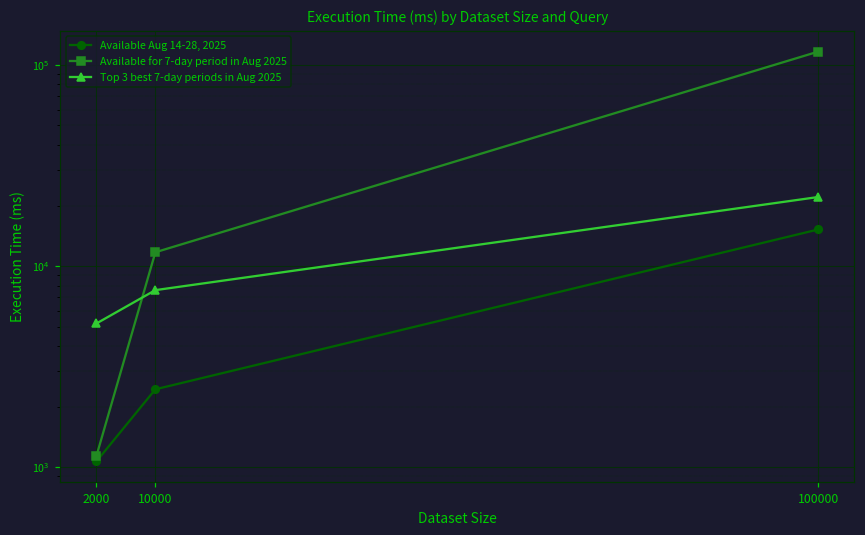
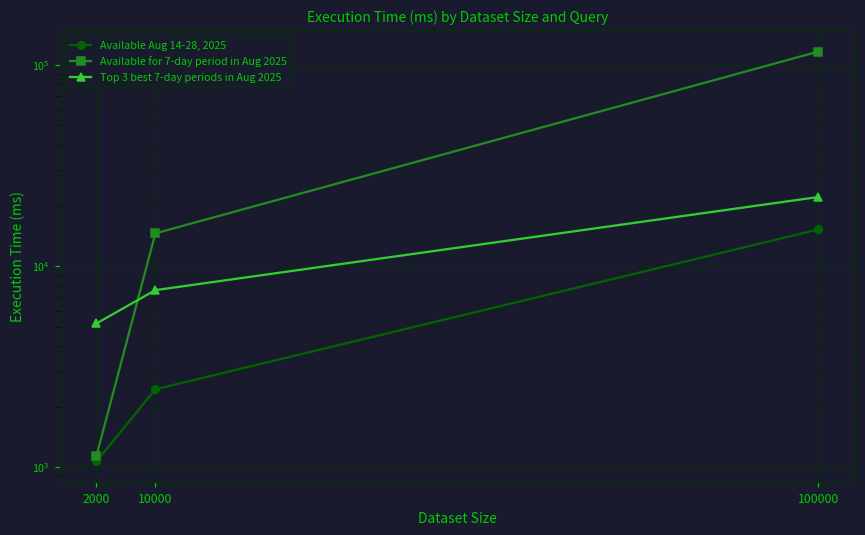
  {
    "Available Aug 14-28, 2025": {
      "2000": 1100,
      "10000": 2400,
      "100000": 15000
    },
    "Available for 7-day period in Aug 2025": {
      "2000": 1100,
-     "10000": 12000,
+     "10000": 15000,
      "100000": 120000
    },
    "Top 3 best 7-day periods in Aug 2025": {
      "2000": 5200,
      "10000": 7600,
      "100000": 22000
    }
  }
